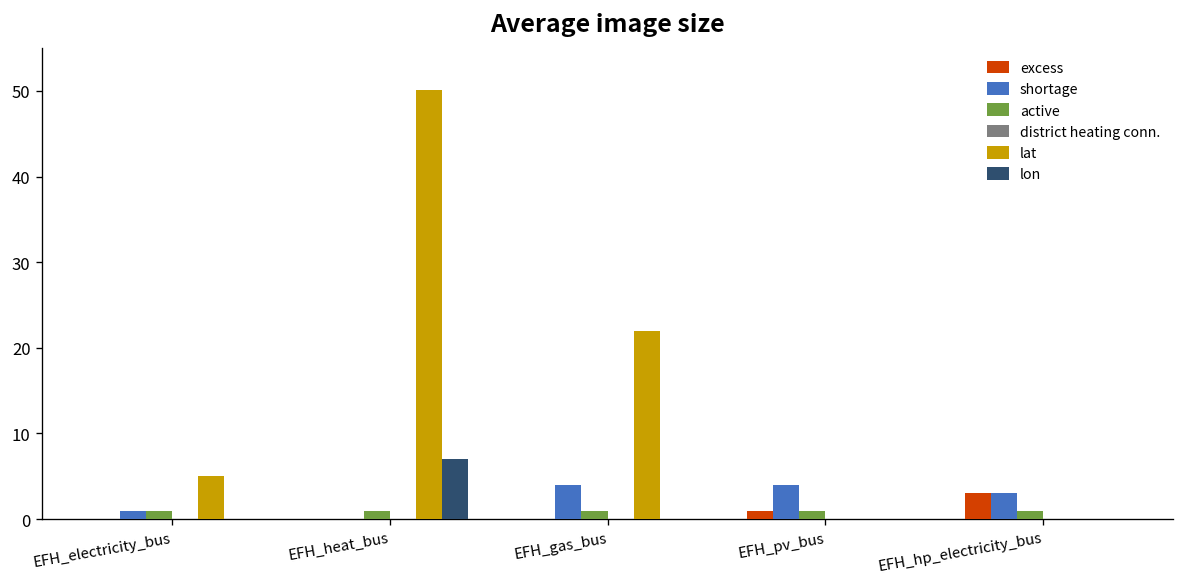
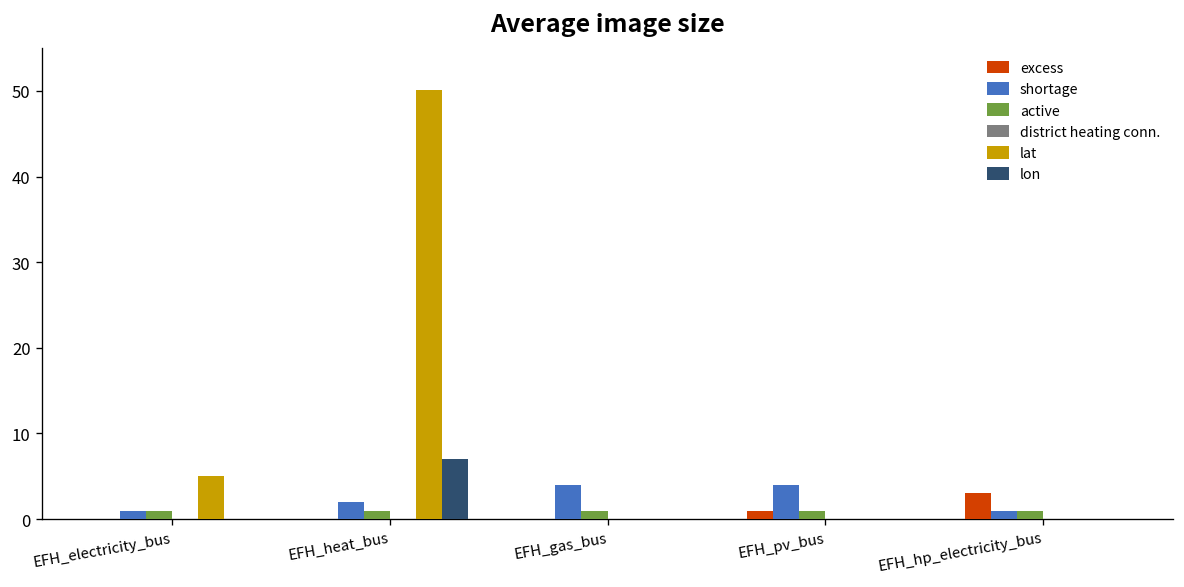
  {
    "excess": {
      "EFH_electricity_bus": 0,
      "EFH_heat_bus": 0,
      "EFH_gas_bus": 0,
      "EFH_pv_bus": 1,
      "EFH_hp_electricity_bus": 3
    },
    "shortage": {
      "EFH_electricity_bus": 1,
-     "EFH_heat_bus": 0,
+     "EFH_heat_bus": 2,
      "EFH_gas_bus": 4,
      "EFH_pv_bus": 4,
-     "EFH_hp_electricity_bus": 3
+     "EFH_hp_electricity_bus": 1
    },
    "active": {
      "EFH_electricity_bus": 1,
      "EFH_heat_bus": 1,
      "EFH_gas_bus": 1,
      "EFH_pv_bus": 1,
      "EFH_hp_electricity_bus": 1
    },
    "district heating conn.": {
      "EFH_electricity_bus": 0,
      "EFH_heat_bus": 0,
      "EFH_gas_bus": 0,
      "EFH_pv_bus": 0,
      "EFH_hp_electricity_bus": 0
    },
    "lat": {
      "EFH_electricity_bus": 5,
      "EFH_heat_bus": 50,
-     "EFH_gas_bus": 22,
+     "EFH_gas_bus": 0,
      "EFH_pv_bus": 0,
      "EFH_hp_electricity_bus": 0
    },
    "lon": {
      "EFH_electricity_bus": 0,
      "EFH_heat_bus": 7,
      "EFH_gas_bus": 0,
      "EFH_pv_bus": 0,
      "EFH_hp_electricity_bus": 0
    }
  }
